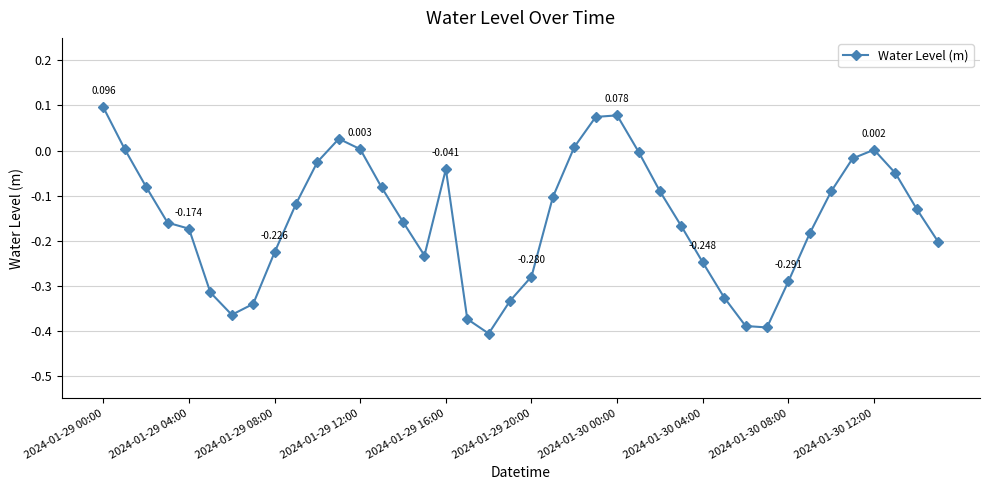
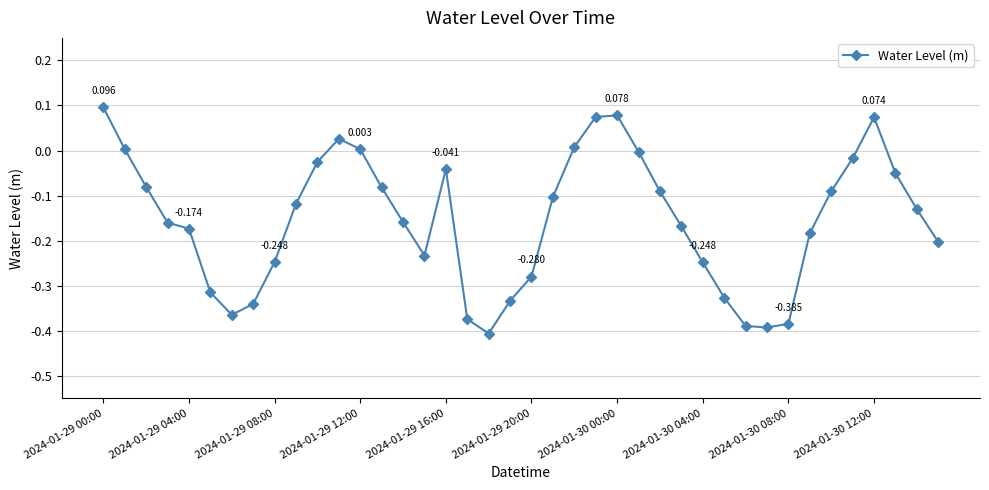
  {
    "2024-01-29 00:00": 0.096,
    "2024-01-29 04:00": -0.174,
-   "2024-01-29 08:00": -0.226,
+   "2024-01-29 08:00": -0.248,
    "2024-01-29 12:00": 0.003,
    "2024-01-29 16:00": -0.041,
    "2024-01-29 20:00": -0.280,
    "2024-01-30 00:00": 0.078,
    "2024-01-30 04:00": -0.248,
-   "2024-01-30 08:00": -0.291,
-   "2024-01-30 12:00": 0.002
+   "2024-01-30 08:00": -0.385,
+   "2024-01-30 12:00": 0.074
  }
